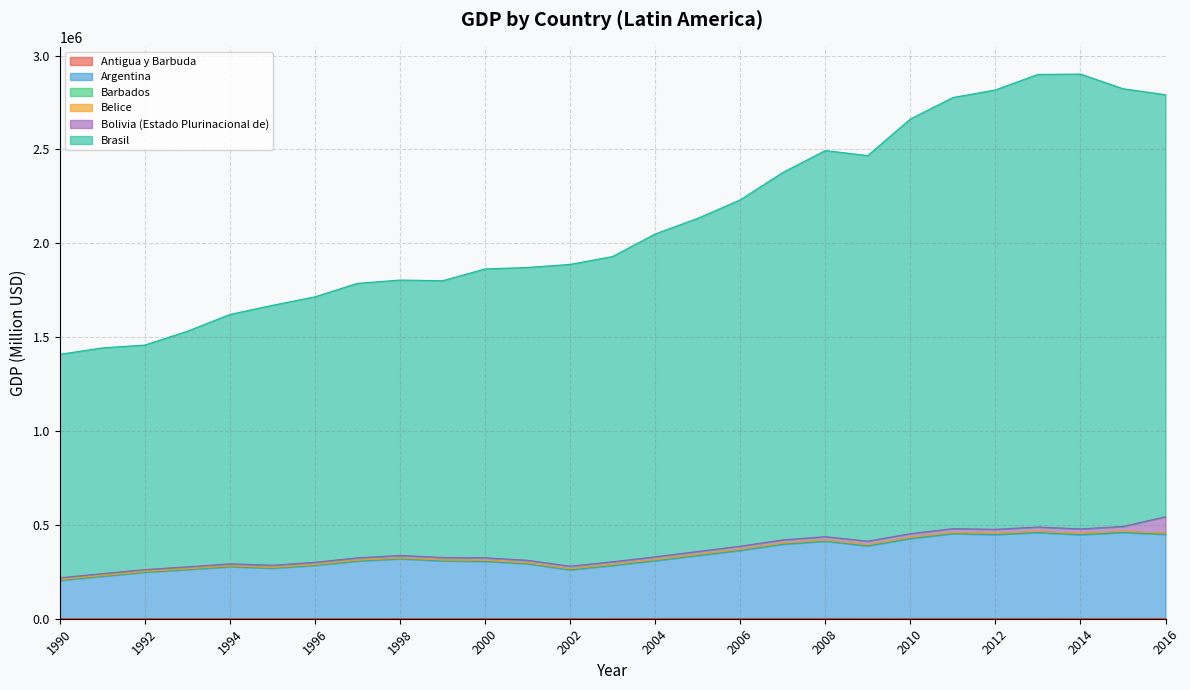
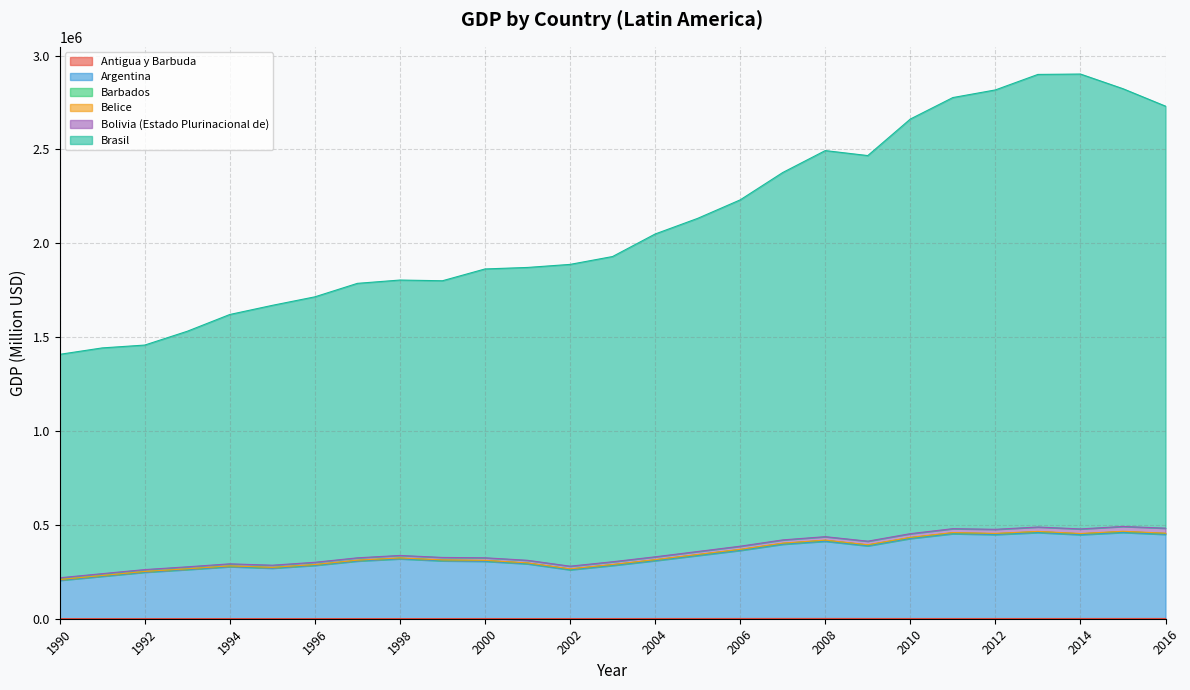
  {
    "Antigua y Barbuda": {
      "1990": 0,
      "1992": 0,
      "1994": 0,
      "1996": 0,
      "1998": 0,
      "2000": 0,
      "2002": 0,
      "2004": 0,
      "2006": 0,
      "2008": 0,
      "2010": 0,
      "2012": 0,
      "2014": 0,
      "2016": 0
    },
    "Bolivia (Estado Plurinacional de)": {
      "2002": 10000,
      "2004": 20000,
      "2006": 20000,
      "2008": 20000,
      "2010": 20000,
      "2012": 20000,
      "2014": 20000,
-     "2016": 90000
+     "2016": 30000
    }
  }
